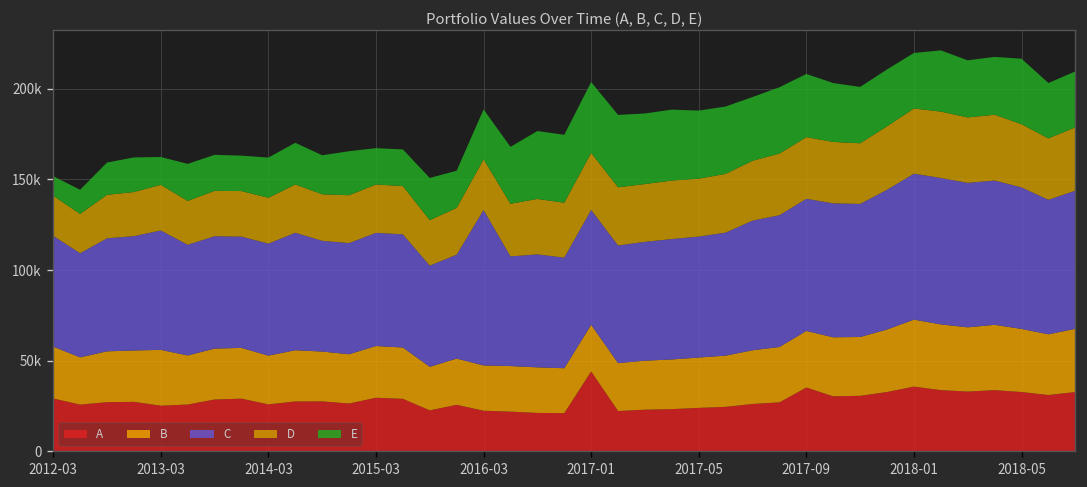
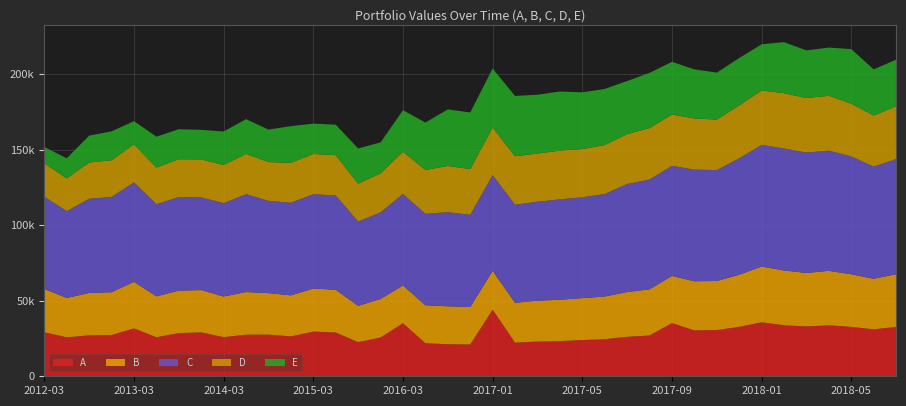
  {
    "A": {
      "2012-03": 29000,
-     "2013-03": 25000,
+     "2013-03": 32000,
      "2014-03": 26000,
      "2015-03": 30000,
-     "2016-03": 22000,
+     "2016-03": 35000,
      "2017-01": 44000,
      "2017-05": 24000,
      "2017-09": 35000,
      "2018-01": 36000,
      "2018-05": 33000
    },
    "C": {
      "2012-03": 61000,
      "2013-03": 66000,
      "2014-03": 62000,
      "2015-03": 62000,
-     "2016-03": 86000,
+     "2016-03": 61000,
      "2017-01": 63000,
      "2017-05": 67000,
      "2017-09": 73000,
      "2018-01": 80000,
      "2018-05": 78000
    },
    "E": {
      "2012-03": 11000,
      "2013-03": 15000,
      "2014-03": 22000,
      "2015-03": 20000,
      "2016-03": 27000,
      "2017-01": 39000,
      "2017-05": 38000,
      "2017-09": 35000,
      "2018-01": 31000,
      "2018-05": 36000
    }
  }
